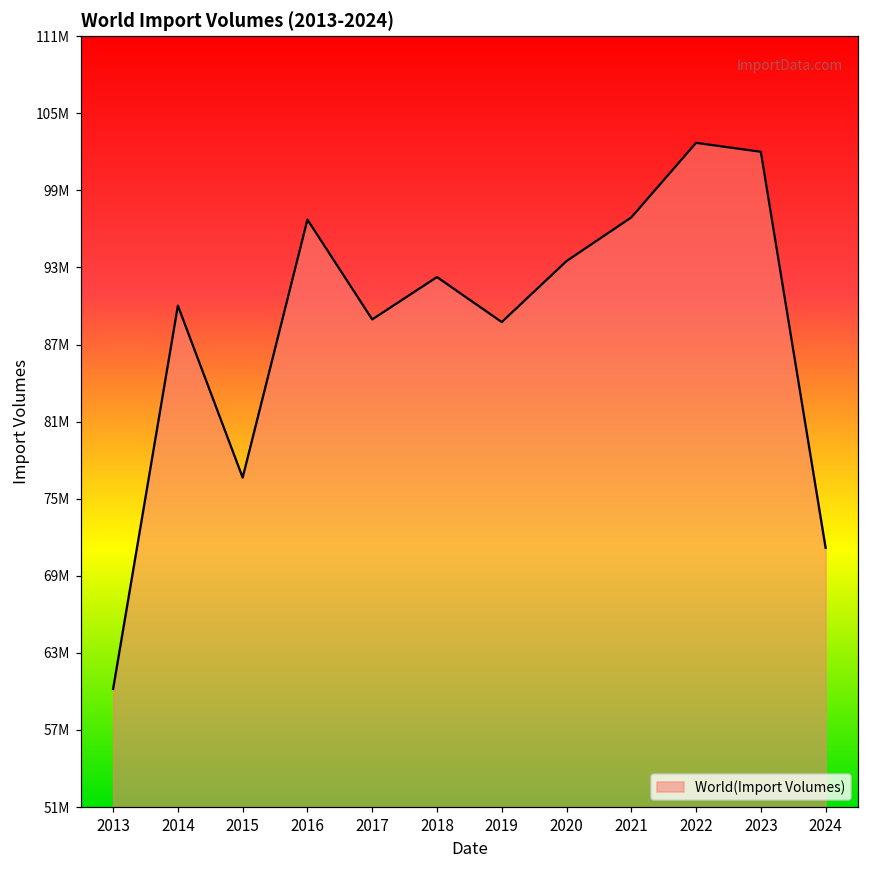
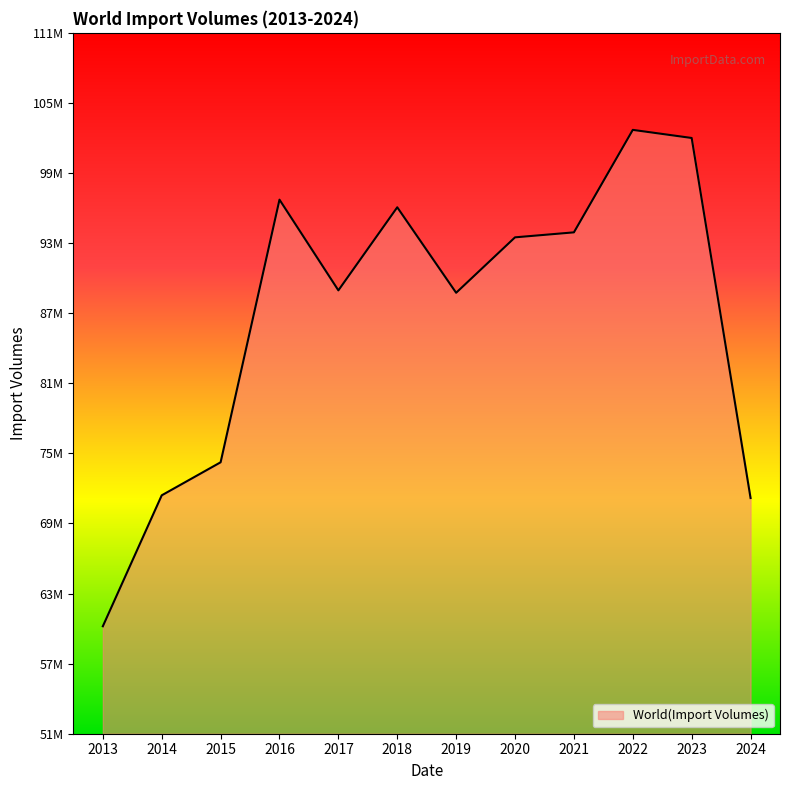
  {
    "2013": 60500000,
-   "2014": 89900000,
-   "2015": 76700000,
+   "2014": 71600000,
+   "2015": 74300000,
    "2016": 96500000,
    "2017": 88900000,
-   "2018": 92100000,
+   "2018": 95900000,
    "2019": 88700000,
    "2020": 93300000,
-   "2021": 96700000,
+   "2021": 93800000,
    "2022": 102400000,
    "2023": 101700000,
    "2024": 71300000
  }
